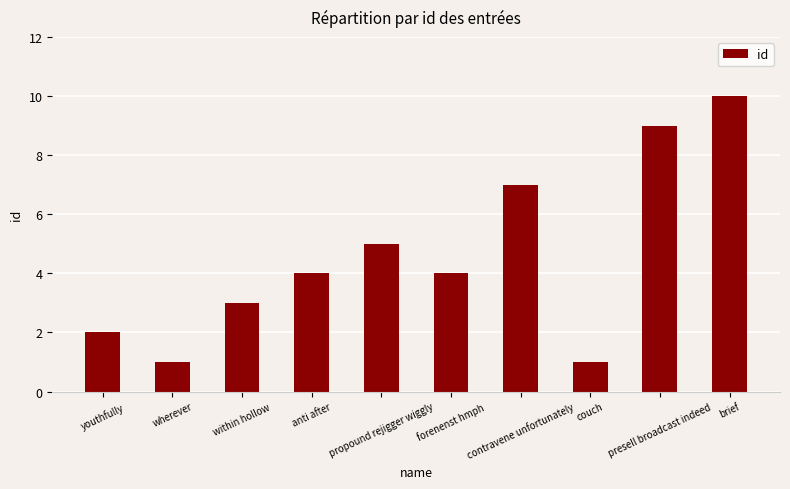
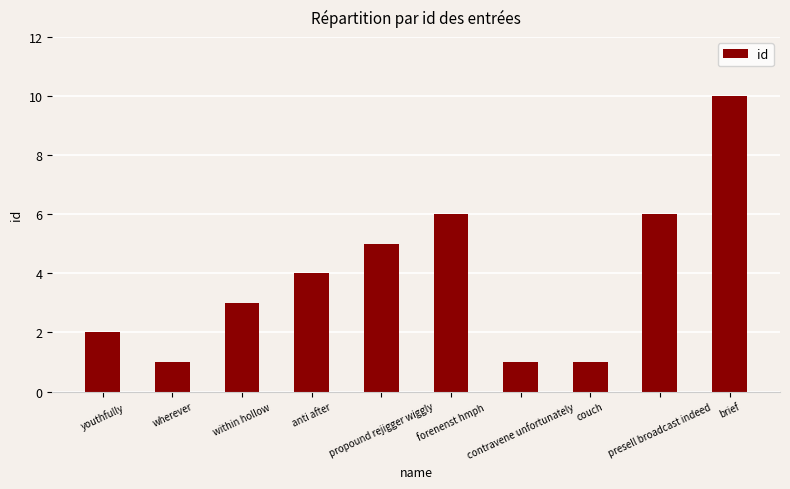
  {
    "youthfully": 2,
    "wherever": 1,
    "within hollow": 3,
    "anti after": 4,
    "propound rejigger wiggly": 5,
-   "forenenst hmph": 4,
-   "contravene unfortunately": 7,
+   "forenenst hmph": 6,
+   "contravene unfortunately": 1,
    "couch": 1,
-   "presell broadcast indeed": 9,
+   "presell broadcast indeed": 6,
    "brief": 10
  }
